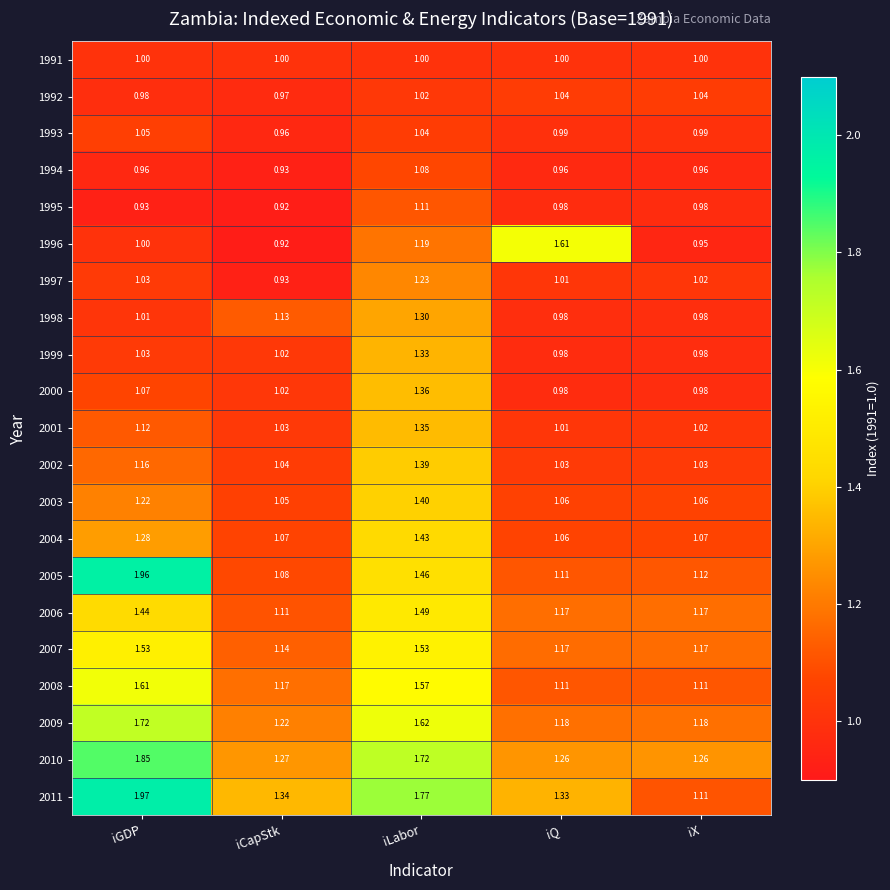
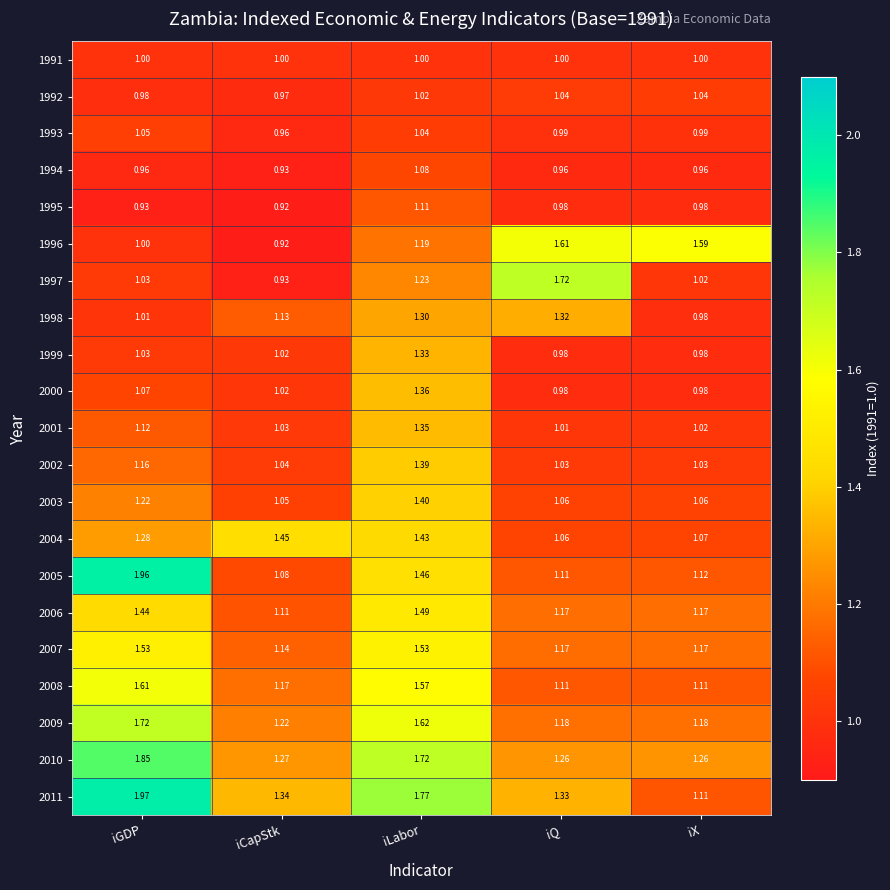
  {
    "1991": {
      "iGDP": 1.00,
      "iCapStk": 1.00,
      "iLabor": 1.00,
      "iQ": 1.00,
      "iX": 1.00
    },
    "1992": {
      "iGDP": 0.98,
      "iCapStk": 0.97,
      "iLabor": 1.02,
      "iQ": 1.04,
      "iX": 1.04
    },
    "1993": {
      "iGDP": 1.05,
      "iCapStk": 0.96,
      "iLabor": 1.04,
      "iQ": 0.99,
      "iX": 0.99
    },
    "1994": {
      "iGDP": 0.96,
      "iCapStk": 0.93,
      "iLabor": 1.08,
      "iQ": 0.96,
      "iX": 0.96
    },
    "1995": {
      "iGDP": 0.93,
      "iCapStk": 0.92,
      "iLabor": 1.11,
      "iQ": 0.98,
      "iX": 0.98
    },
    "1996": {
      "iGDP": 1.00,
      "iCapStk": 0.92,
      "iLabor": 1.19,
      "iQ": 1.61,
-     "iX": 0.95
+     "iX": 1.59
    },
    "1997": {
      "iGDP": 1.03,
      "iCapStk": 0.93,
      "iLabor": 1.23,
-     "iQ": 1.01,
+     "iQ": 1.72,
      "iX": 1.02
    },
    "1998": {
      "iGDP": 1.01,
      "iCapStk": 1.13,
      "iLabor": 1.30,
-     "iQ": 0.98,
+     "iQ": 1.32,
      "iX": 0.98
    },
    "1999": {
      "iGDP": 1.03,
      "iCapStk": 1.02,
      "iLabor": 1.33,
      "iQ": 0.98,
      "iX": 0.98
    },
    "2000": {
      "iGDP": 1.07,
      "iCapStk": 1.02,
      "iLabor": 1.36,
      "iQ": 0.98,
      "iX": 0.98
    },
    "2001": {
      "iGDP": 1.12,
      "iCapStk": 1.03,
      "iLabor": 1.35,
      "iQ": 1.01,
      "iX": 1.02
    },
    "2002": {
      "iGDP": 1.16,
      "iCapStk": 1.04,
      "iLabor": 1.39,
      "iQ": 1.03,
      "iX": 1.03
    },
    "2003": {
      "iGDP": 1.22,
      "iCapStk": 1.05,
      "iLabor": 1.40,
      "iQ": 1.06,
      "iX": 1.06
    },
    "2004": {
      "iGDP": 1.28,
-     "iCapStk": 1.07,
+     "iCapStk": 1.45,
      "iLabor": 1.43,
      "iQ": 1.06,
      "iX": 1.07
    },
    "2005": {
      "iGDP": 1.96,
      "iCapStk": 1.08,
      "iLabor": 1.46,
      "iQ": 1.11,
      "iX": 1.12
    },
    "2006": {
      "iGDP": 1.44,
      "iCapStk": 1.11,
      "iLabor": 1.49,
      "iQ": 1.17,
      "iX": 1.17
    },
    "2007": {
      "iGDP": 1.53,
      "iCapStk": 1.14,
      "iLabor": 1.53,
      "iQ": 1.17,
      "iX": 1.17
    },
    "2008": {
      "iGDP": 1.61,
      "iCapStk": 1.17,
      "iLabor": 1.57,
      "iQ": 1.11,
      "iX": 1.11
    },
    "2009": {
      "iGDP": 1.72,
      "iCapStk": 1.22,
      "iLabor": 1.62,
      "iQ": 1.18,
      "iX": 1.18
    },
    "2010": {
      "iGDP": 1.85,
      "iCapStk": 1.27,
      "iLabor": 1.72,
      "iQ": 1.26,
      "iX": 1.26
    },
    "2011": {
      "iGDP": 1.97,
      "iCapStk": 1.34,
      "iLabor": 1.77,
      "iQ": 1.33,
      "iX": 1.11
    }
  }
